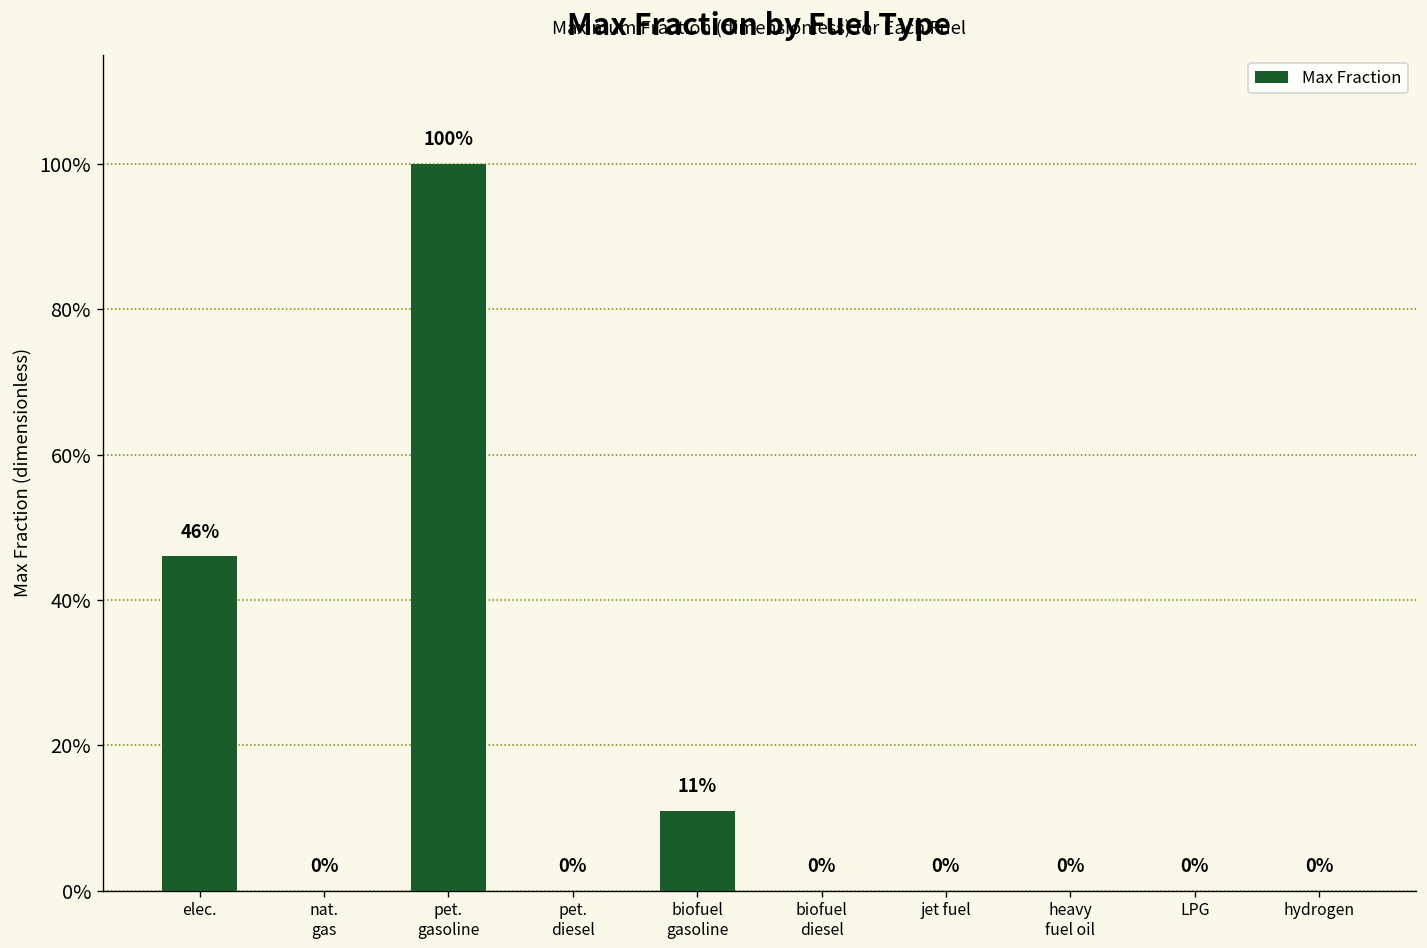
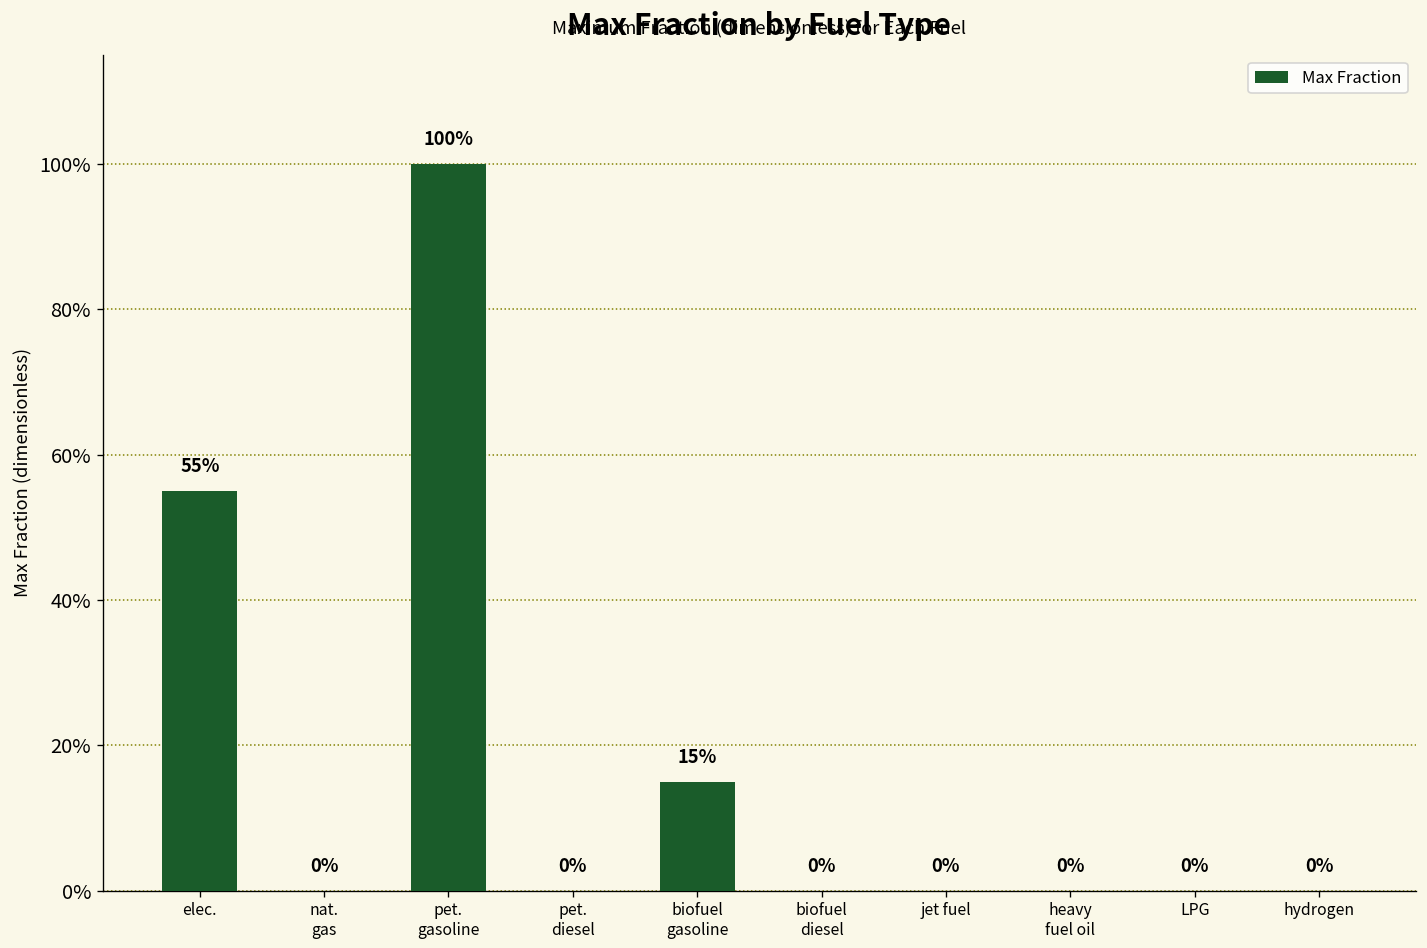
  {
-   "elec.": "46%",
+   "elec.": "55%",
    "nat. gas": "0%",
    "pet. gasoline": "100%",
    "pet. diesel": "0%",
-   "biofuel gasoline": "11%",
+   "biofuel gasoline": "15%",
    "biofuel diesel": "0%",
    "jet fuel": "0%",
    "heavy fuel oil": "0%",
    "LPG": "0%",
    "hydrogen": "0%"
  }
